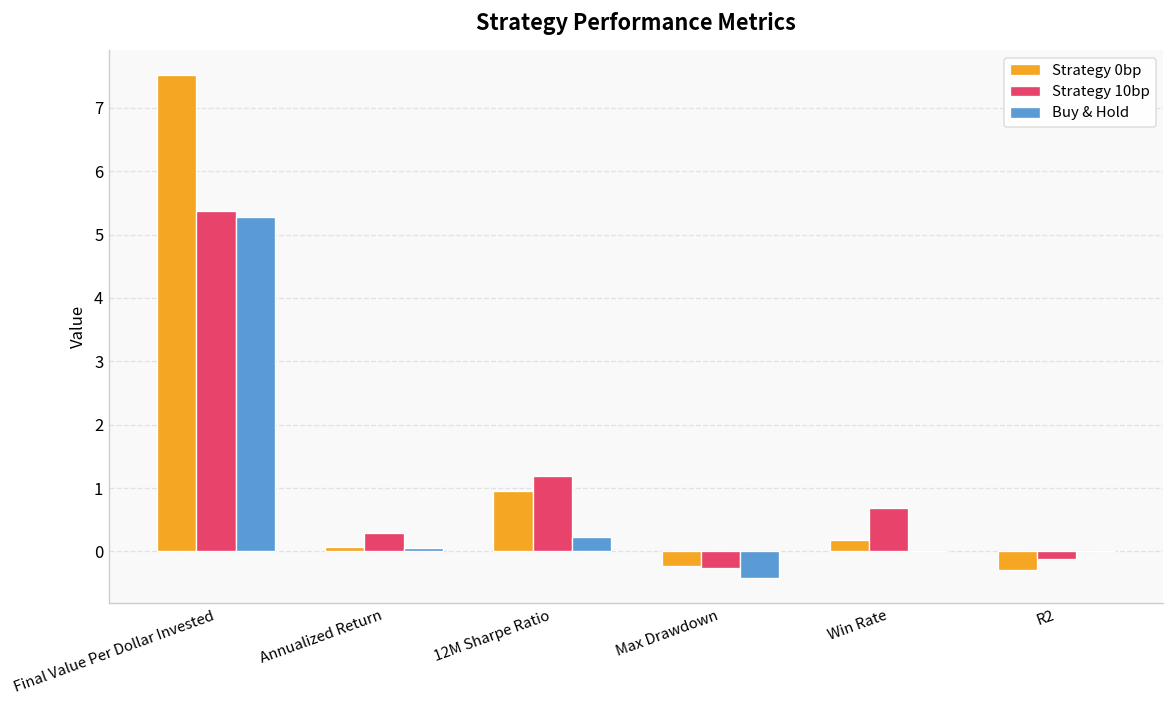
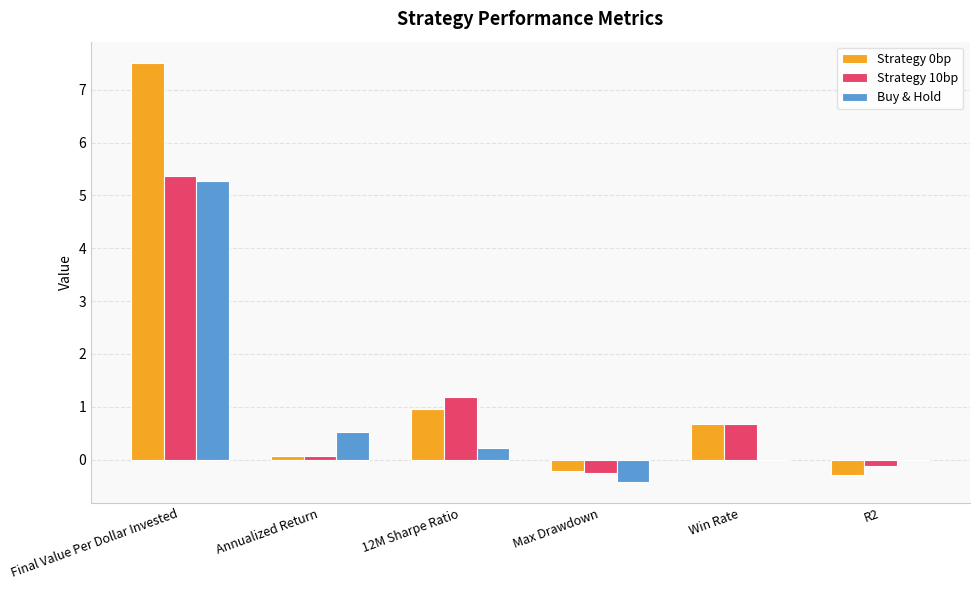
  {
    "Strategy 0bp": {
      "Final Value Per Dollar Invested": 7.5,
      "Annualized Return": 0.1,
      "12M Sharpe Ratio": 1.0,
      "Max Drawdown": -0.2,
-     "Win Rate": 0.2,
+     "Win Rate": 0.7,
      "R2": -0.3
    },
    "Strategy 10bp": {
      "Final Value Per Dollar Invested": 5.4,
-     "Annualized Return": 0.3,
+     "Annualized Return": 0.1,
      "12M Sharpe Ratio": 1.2,
      "Max Drawdown": -0.3,
      "Win Rate": 0.7,
      "R2": -0.1
    },
    "Buy & Hold": {
      "Final Value Per Dollar Invested": 5.3,
-     "Annualized Return": 0.1,
+     "Annualized Return": 0.5,
      "12M Sharpe Ratio": 0.2,
      "Max Drawdown": -0.4,
      "Win Rate": 0.0,
      "R2": 0.0
    }
  }
